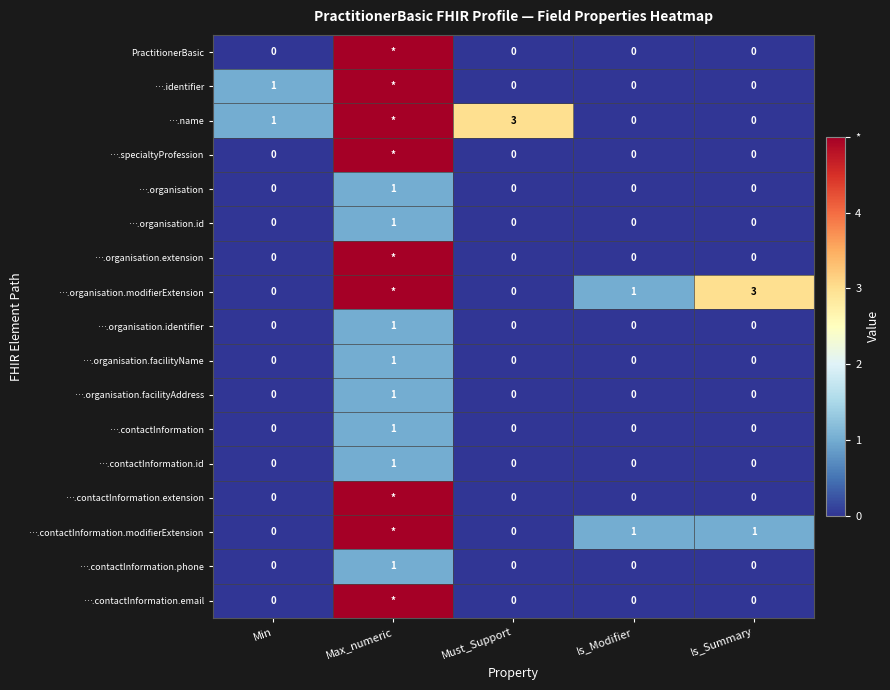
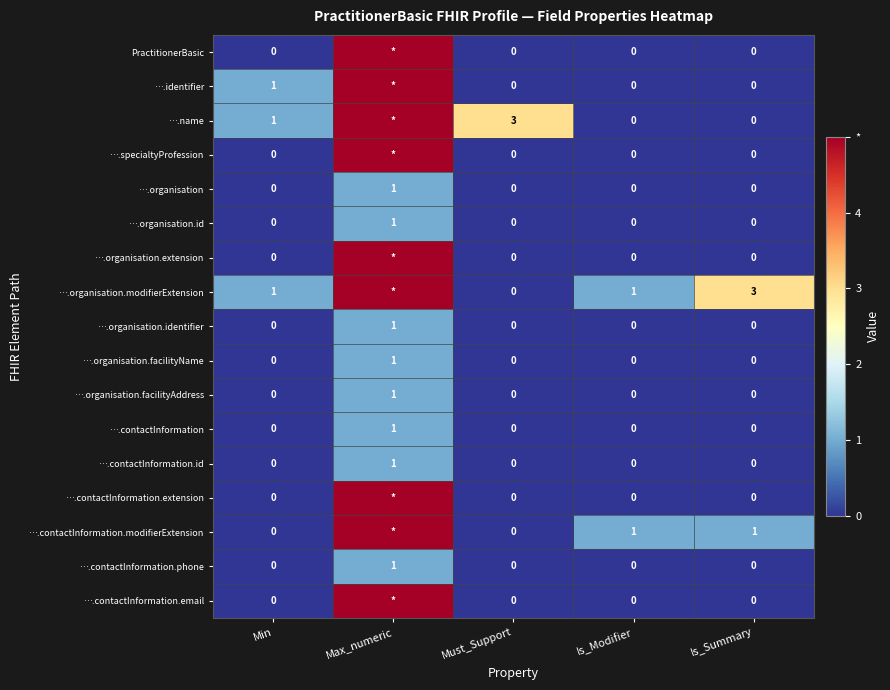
  {
    "PractitionerBasic": {
      "Min": 0,
      "Must_Support": 0,
      "Is_Modifier": 0,
      "Is_Summary": 0
    },
    "….identifier": {
      "Min": 1,
      "Must_Support": 0,
      "Is_Modifier": 0,
      "Is_Summary": 0
    },
    "….name": {
      "Min": 1,
      "Must_Support": 3,
      "Is_Modifier": 0,
      "Is_Summary": 0
    },
    "….specialtyProfession": {
      "Min": 0,
      "Must_Support": 0,
      "Is_Modifier": 0,
      "Is_Summary": 0
    },
    "….organisation": {
      "Min": 0,
      "Max_numeric": 1,
      "Must_Support": 0,
      "Is_Modifier": 0,
      "Is_Summary": 0
    },
    "….organisation.id": {
      "Min": 0,
      "Max_numeric": 1,
      "Must_Support": 0,
      "Is_Modifier": 0,
      "Is_Summary": 0
    },
    "….organisation.extension": {
      "Min": 0,
      "Must_Support": 0,
      "Is_Modifier": 0,
      "Is_Summary": 0
    },
    "….organisation.modifierExtension": {
-     "Min": 0,
+     "Min": 1,
      "Must_Support": 0,
      "Is_Modifier": 1,
      "Is_Summary": 3
    },
    "….organisation.identifier": {
      "Min": 0,
      "Max_numeric": 1,
      "Must_Support": 0,
      "Is_Modifier": 0,
      "Is_Summary": 0
    },
    "….organisation.facilityName": {
      "Min": 0,
      "Max_numeric": 1,
      "Must_Support": 0,
      "Is_Modifier": 0,
      "Is_Summary": 0
    },
    "….organisation.facilityAddress": {
      "Min": 0,
      "Max_numeric": 1,
      "Must_Support": 0,
      "Is_Modifier": 0,
      "Is_Summary": 0
    },
    "….contactInformation": {
      "Min": 0,
      "Max_numeric": 1,
      "Must_Support": 0,
      "Is_Modifier": 0,
      "Is_Summary": 0
    },
    "….contactInformation.id": {
      "Min": 0,
      "Max_numeric": 1,
      "Must_Support": 0,
      "Is_Modifier": 0,
      "Is_Summary": 0
    },
    "….contactInformation.extension": {
      "Min": 0,
      "Must_Support": 0,
      "Is_Modifier": 0,
      "Is_Summary": 0
    },
    "….contactInformation.modifierExtension": {
      "Min": 0,
      "Must_Support": 0,
      "Is_Modifier": 1,
      "Is_Summary": 1
    },
    "….contactInformation.phone": {
      "Min": 0,
      "Max_numeric": 1,
      "Must_Support": 0,
      "Is_Modifier": 0,
      "Is_Summary": 0
    },
    "….contactInformation.email": {
      "Min": 0,
      "Must_Support": 0,
      "Is_Modifier": 0,
      "Is_Summary": 0
    }
  }
